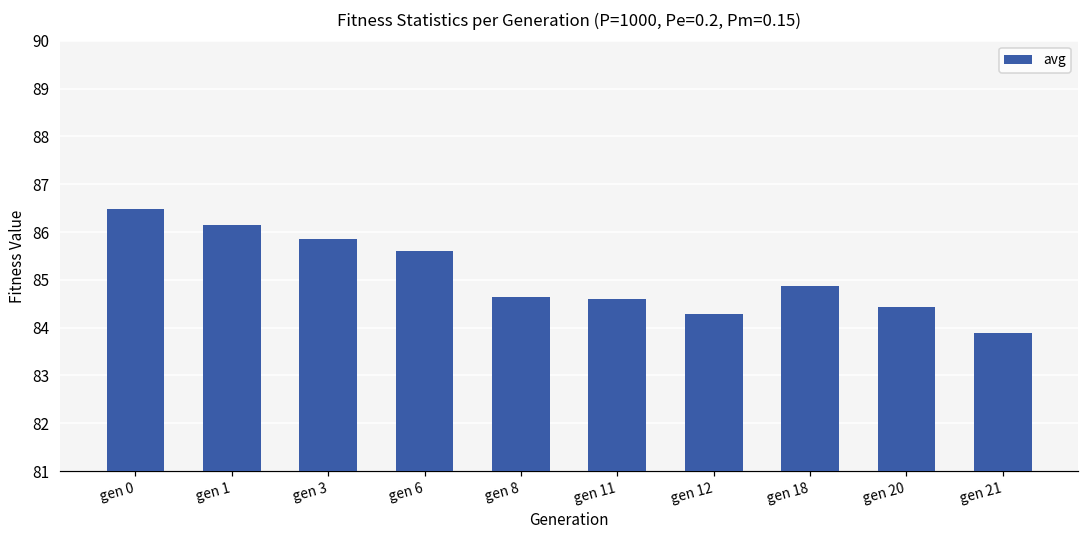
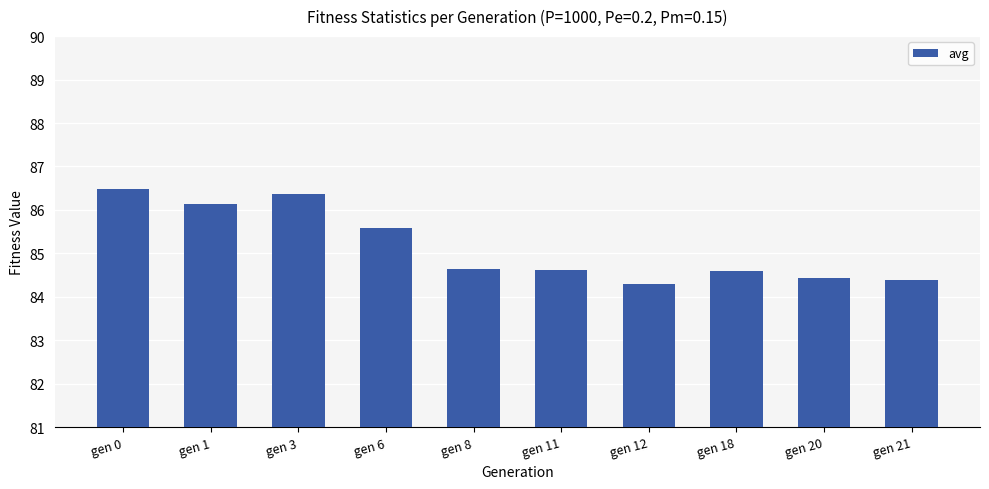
  {
    "gen 0": 86.5,
    "gen 1": 86.1,
-   "gen 3": 85.9,
+   "gen 3": 86.4,
    "gen 6": 85.6,
    "gen 8": 84.6,
    "gen 11": 84.6,
    "gen 12": 84.3,
-   "gen 18": 84.9,
+   "gen 18": 84.6,
    "gen 20": 84.4,
-   "gen 21": 83.9
+   "gen 21": 84.4
  }
